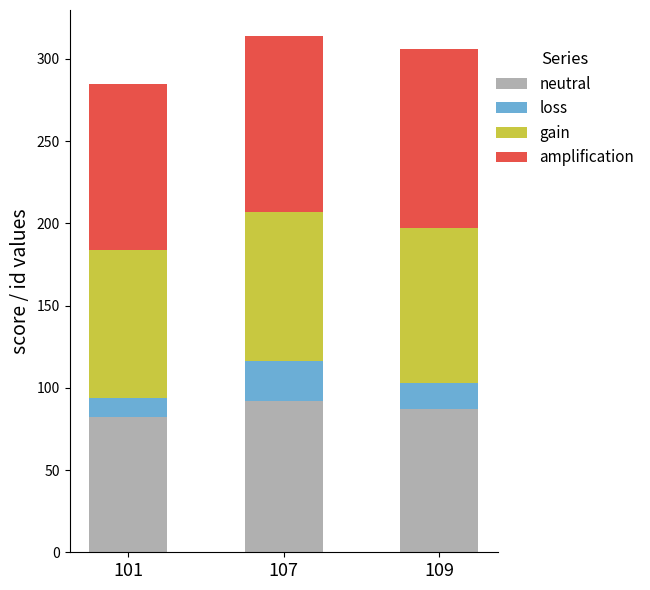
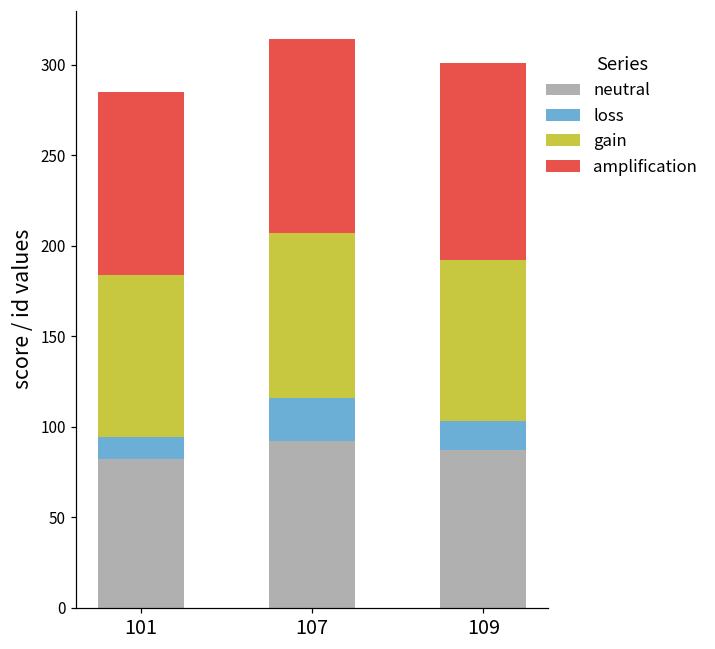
  {
    "neutral": {
      "101": 82,
      "107": 92,
      "109": 87
    },
    "loss": {
      "101": 12,
      "107": 24,
      "109": 16
    },
    "gain": {
      "101": 90,
      "107": 91,
-     "109": 94
+     "109": 89
    },
    "amplification": {
      "101": 101,
      "107": 107,
      "109": 109
    }
  }
